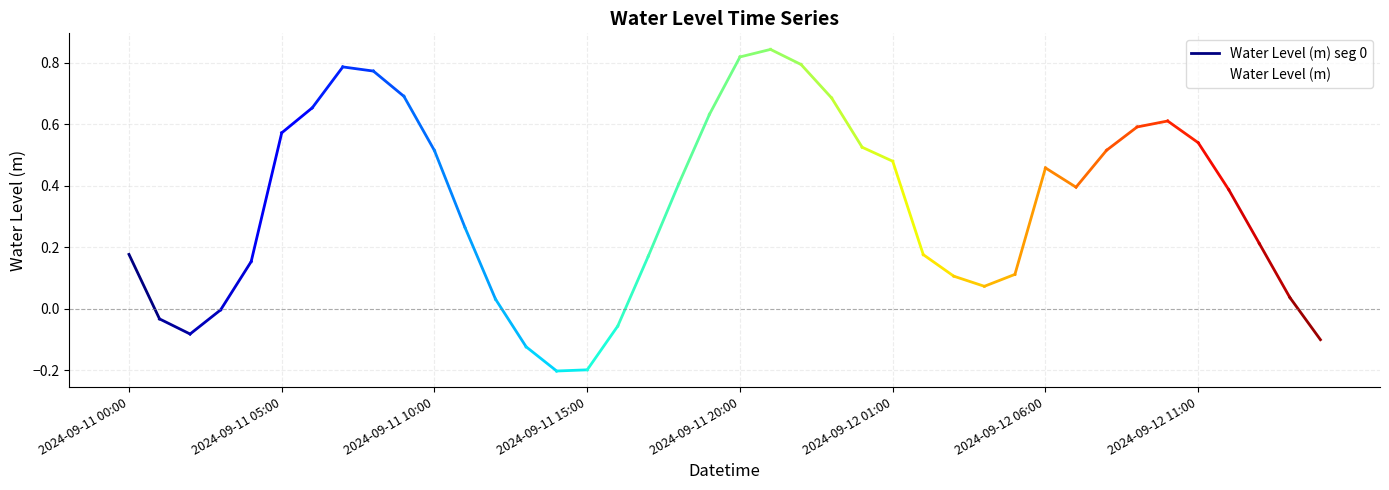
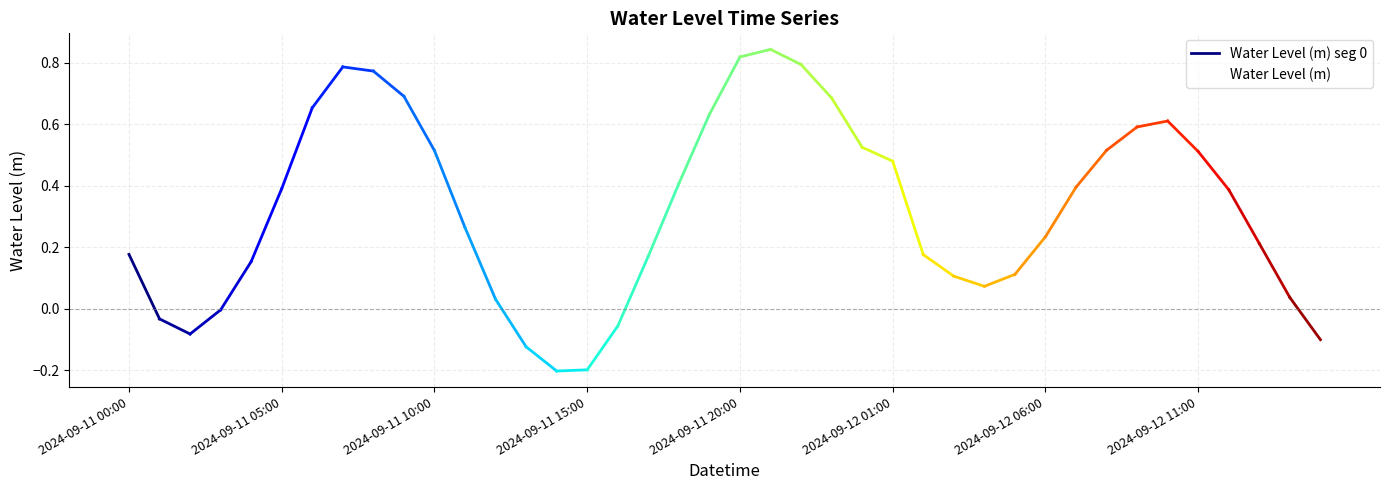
  {
    "Water Level (m)": {
-     "2024-09-11 05:00": 0.57,
-     "2024-09-12 06:00": 0.46,
-     "2024-09-12 11:00": 0.54
+     "2024-09-11 05:00": 0.39,
+     "2024-09-12 06:00": 0.23,
+     "2024-09-12 11:00": 0.51
    }
  }
